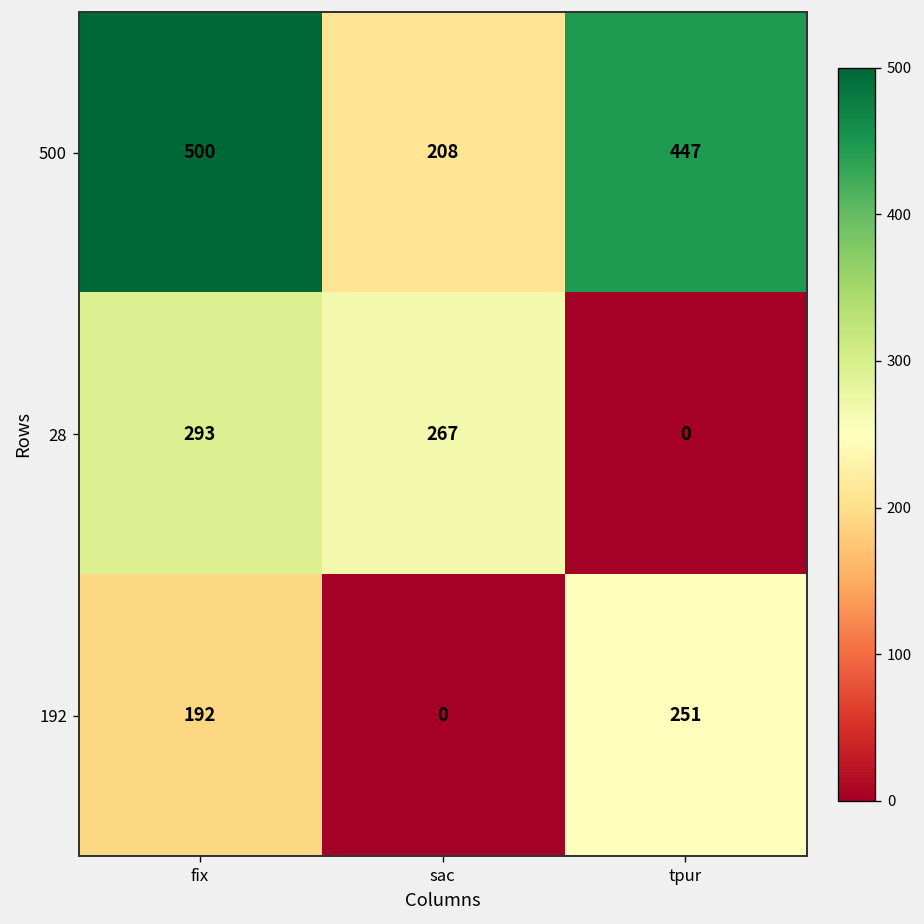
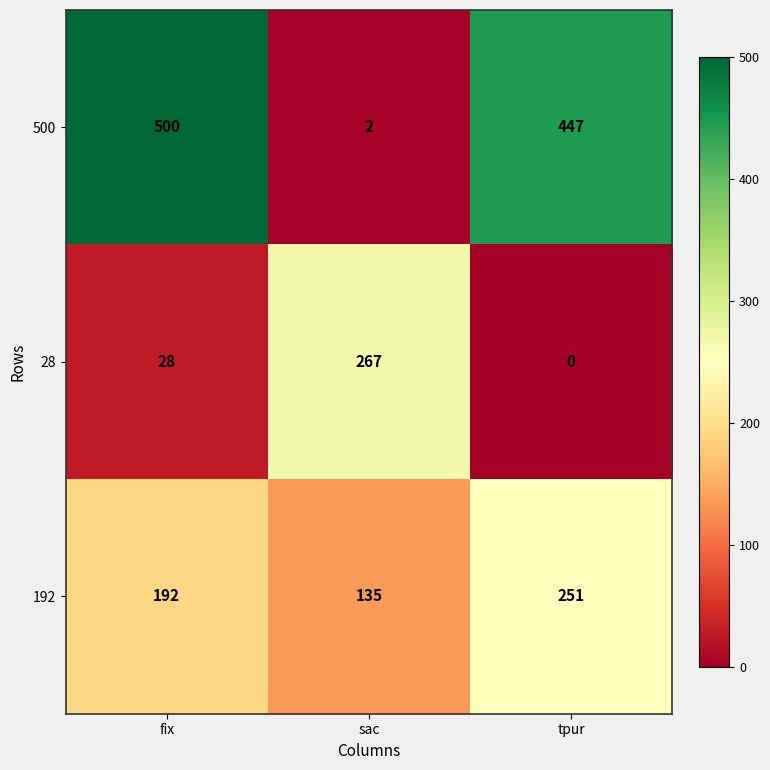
  {
    "500": {
      "fix": 500,
-     "sac": 208,
+     "sac": 2,
      "tpur": 447
    },
    "28": {
-     "fix": 293,
+     "fix": 28,
      "sac": 267,
      "tpur": 0
    },
    "192": {
      "fix": 192,
-     "sac": 0,
+     "sac": 135,
      "tpur": 251
    }
  }
